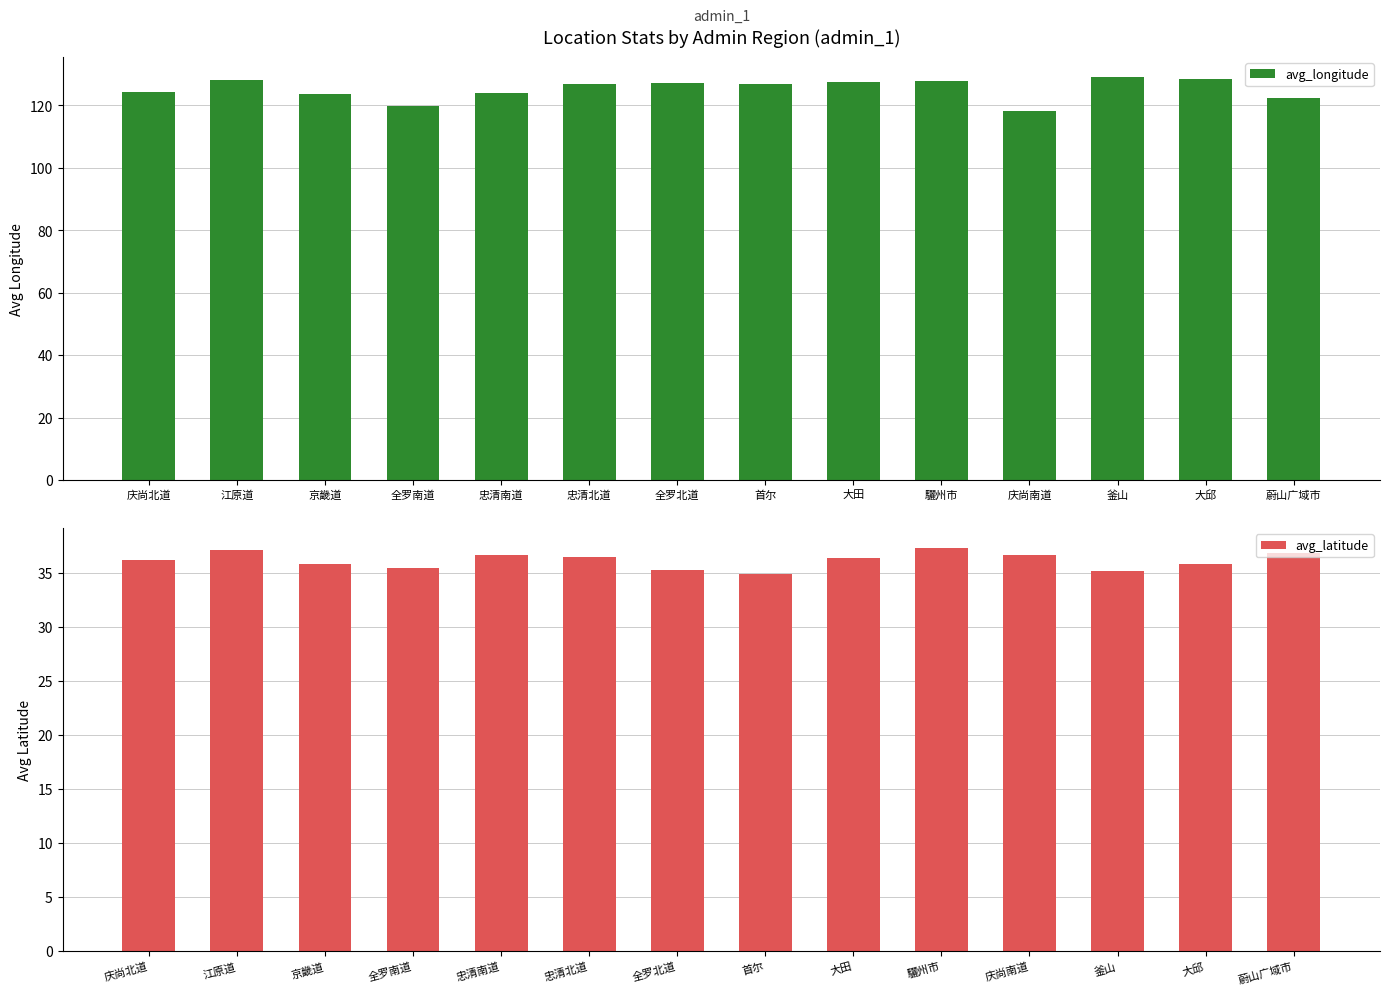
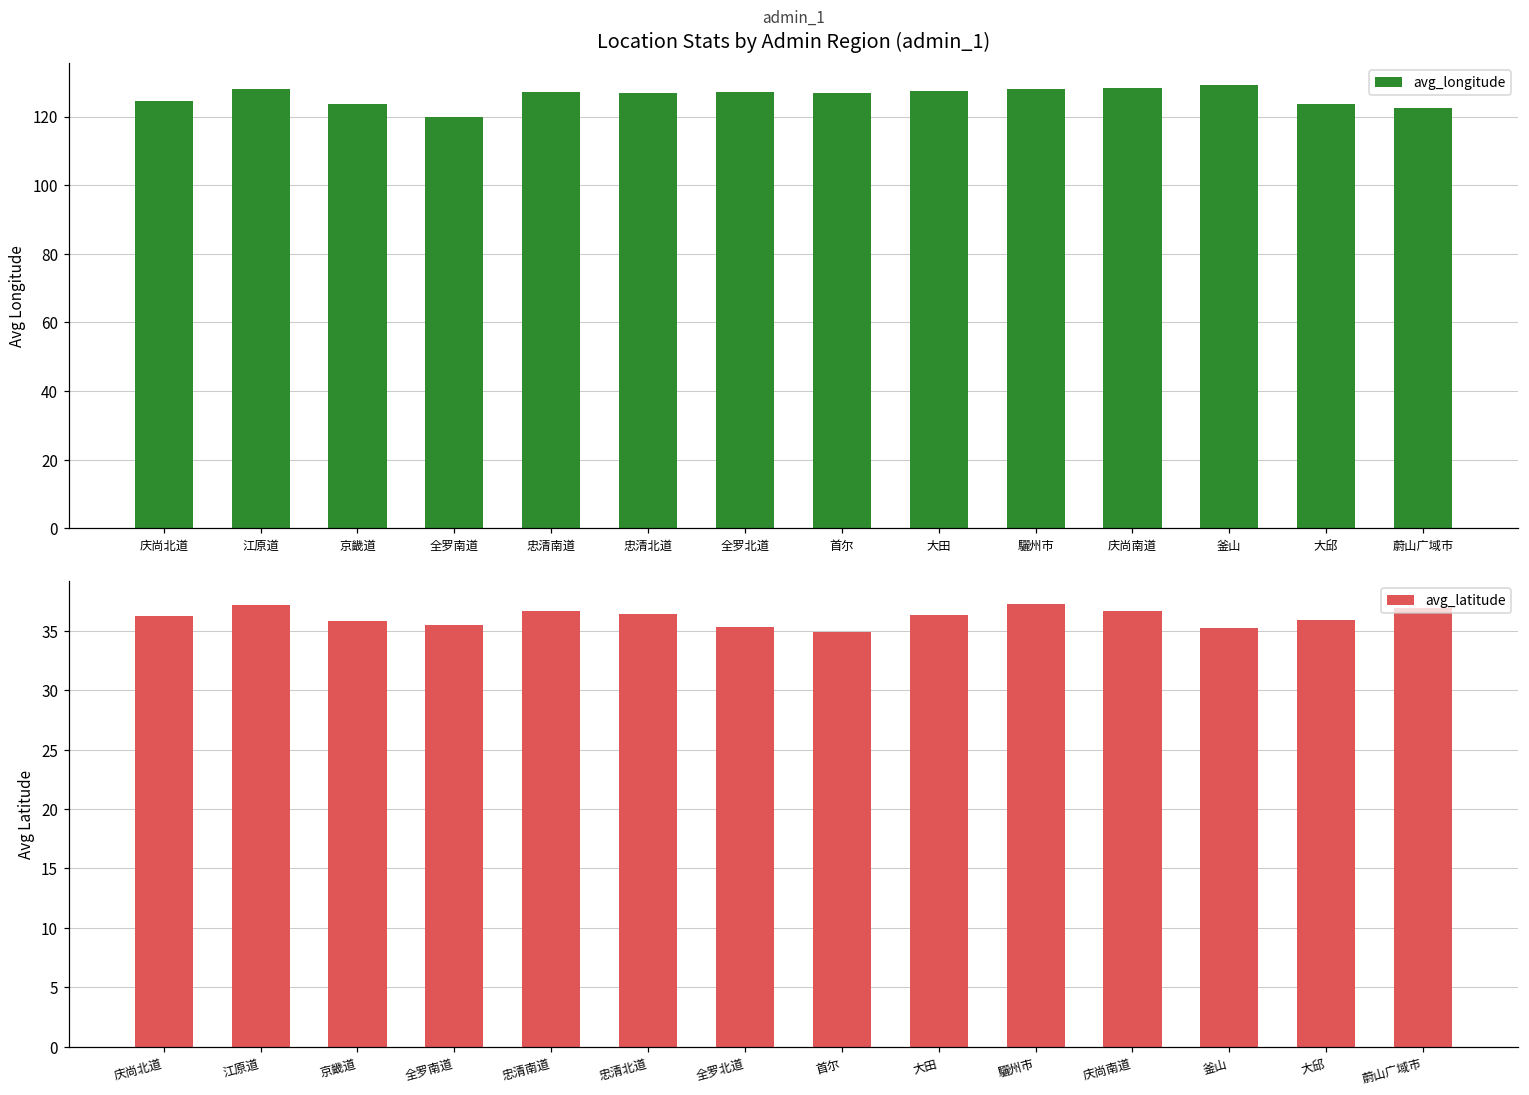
  {
    "Location Stats by Admin Region (admin_1)": {
      "庆尚北道": 124,
      "江原道": 128,
      "京畿道": 124,
      "全罗南道": 120,
-     "忠清南道": 124,
+     "忠清南道": 127,
      "忠清北道": 127,
      "全罗北道": 127,
      "首尔": 127,
      "大田": 127,
      "驪州市": 128,
-     "庆尚南道": 118,
+     "庆尚南道": 128,
      "釜山": 129,
-     "大邱": 129,
+     "大邱": 124,
      "蔚山广域市": 122
    }
  }
